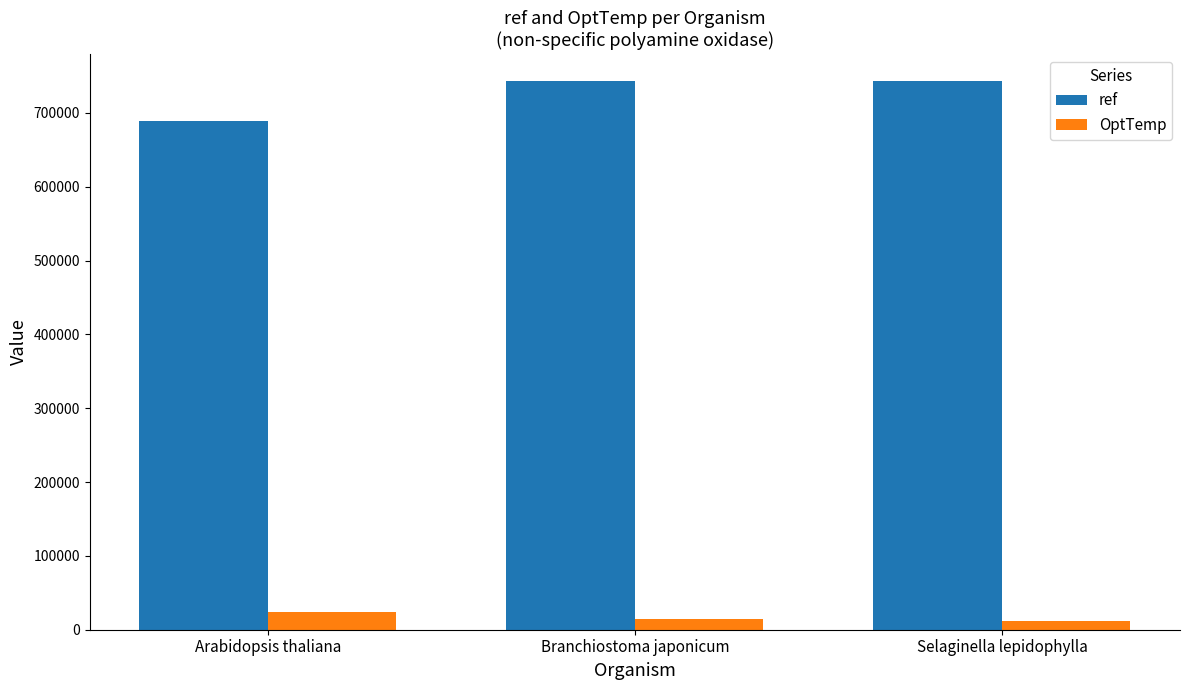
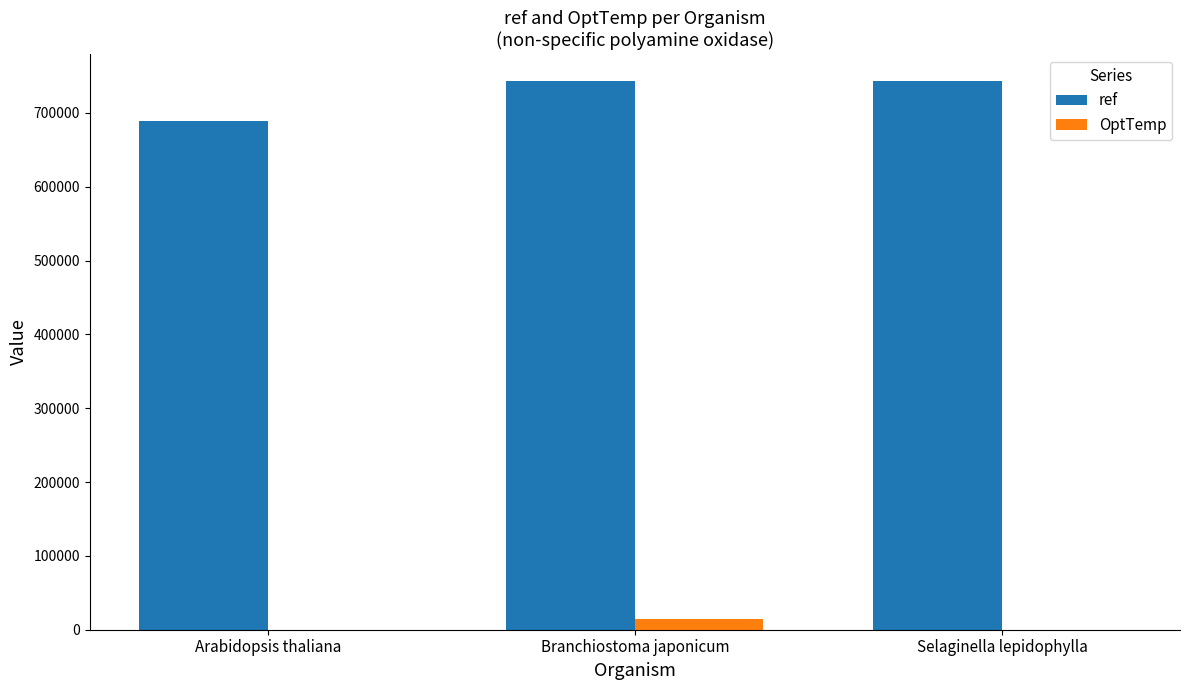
  {
    "ref": {
      "Arabidopsis thaliana": 690000,
      "Branchiostoma japonicum": 740000,
      "Selaginella lepidophylla": 740000
    },
    "OptTemp": {
-     "Arabidopsis thaliana": 20000,
+     "Arabidopsis thaliana": 0,
      "Branchiostoma japonicum": 10000,
-     "Selaginella lepidophylla": 10000
+     "Selaginella lepidophylla": 0
    }
  }
